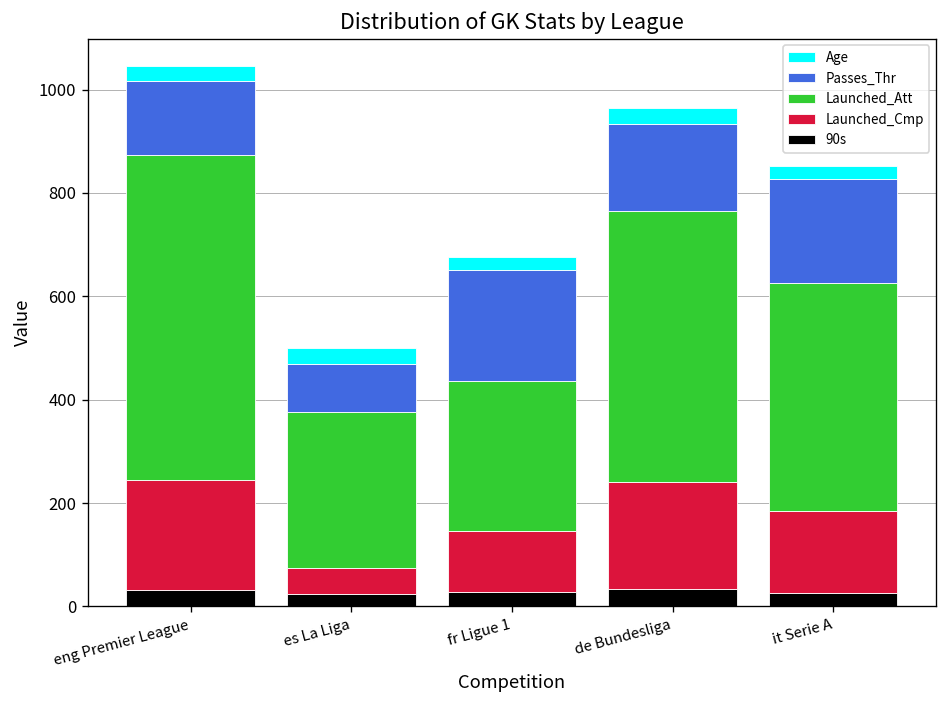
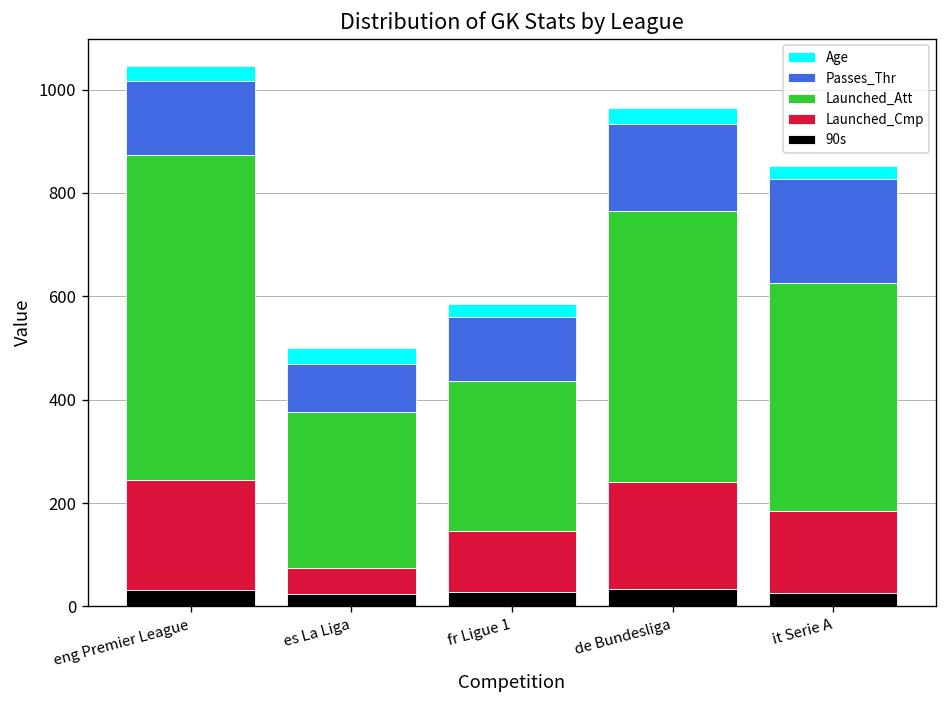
  {
    "90s": {
      "eng Premier League": 30,
      "es La Liga": 20,
      "fr Ligue 1": 30,
      "de Bundesliga": 30,
      "it Serie A": 30
    },
    "Launched_Cmp": {
      "eng Premier League": 210,
      "es La Liga": 50,
      "fr Ligue 1": 120,
      "de Bundesliga": 210,
      "it Serie A": 160
    },
    "Launched_Att": {
      "eng Premier League": 630,
      "es La Liga": 300,
      "fr Ligue 1": 290,
      "de Bundesliga": 530,
      "it Serie A": 440
    },
    "Passes_Thr": {
      "eng Premier League": 140,
      "es La Liga": 90,
-     "fr Ligue 1": 210,
+     "fr Ligue 1": 120,
      "de Bundesliga": 170,
      "it Serie A": 200
    },
    "Age": {
      "eng Premier League": 30,
      "es La Liga": 30,
      "fr Ligue 1": 30,
      "de Bundesliga": 30,
      "it Serie A": 30
    }
  }
